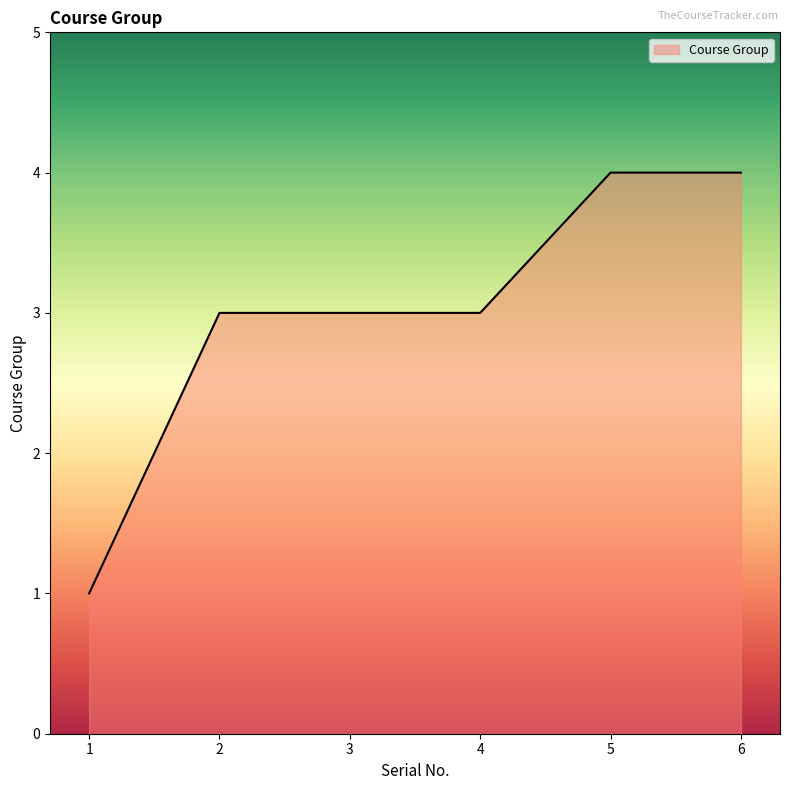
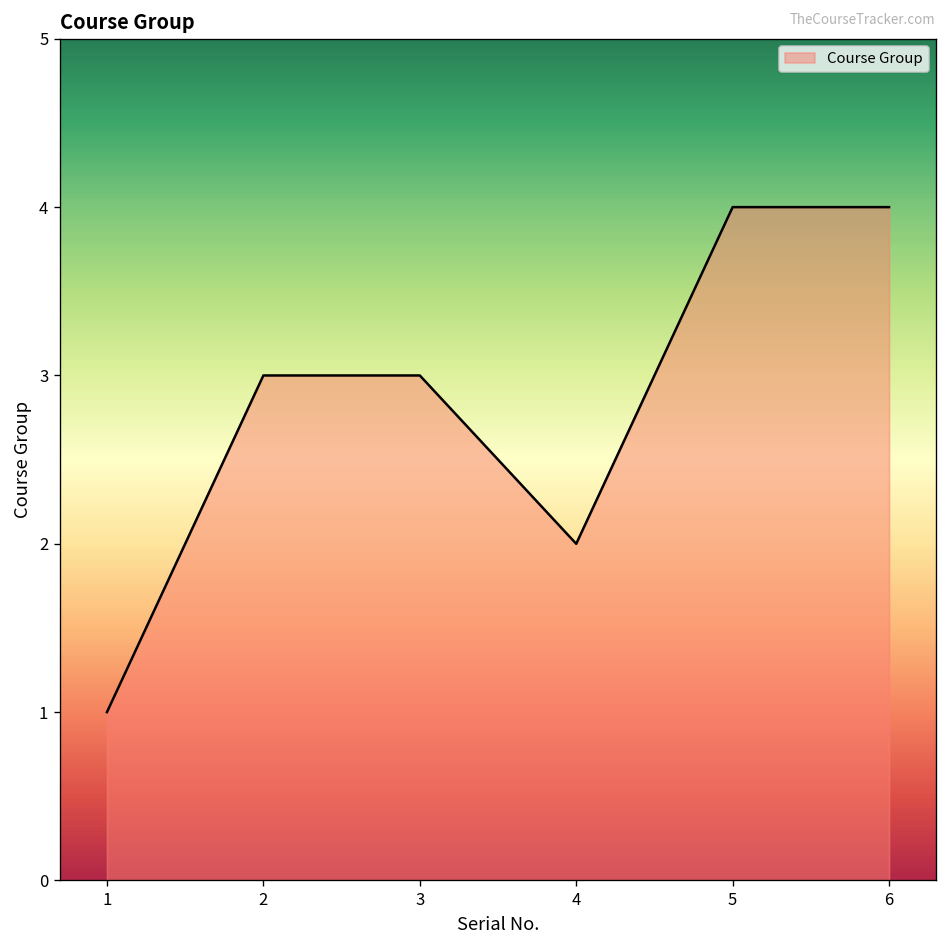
  {
    "1": 1,
    "2": 3,
    "3": 3,
-   "4": 3,
+   "4": 2,
    "5": 4,
    "6": 4
  }
